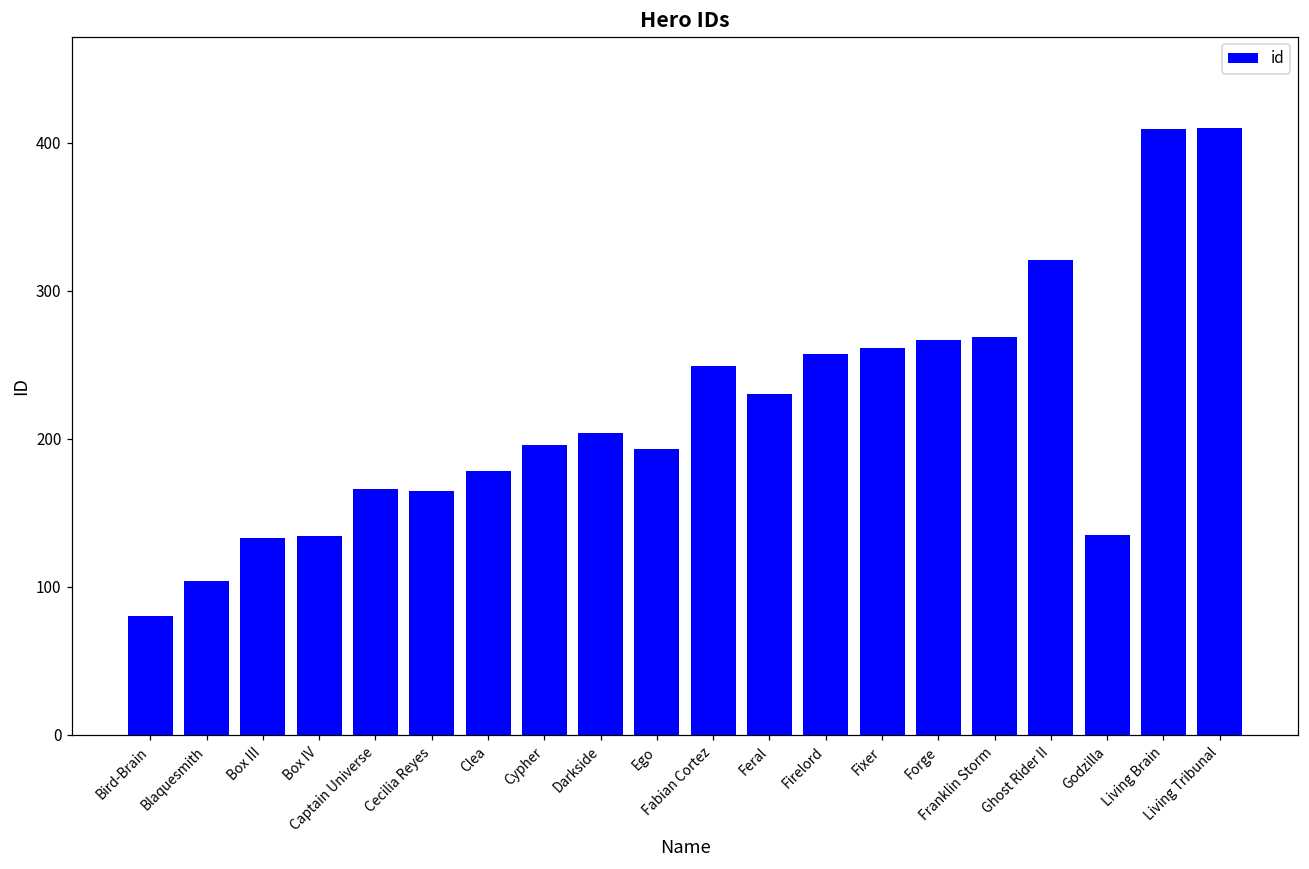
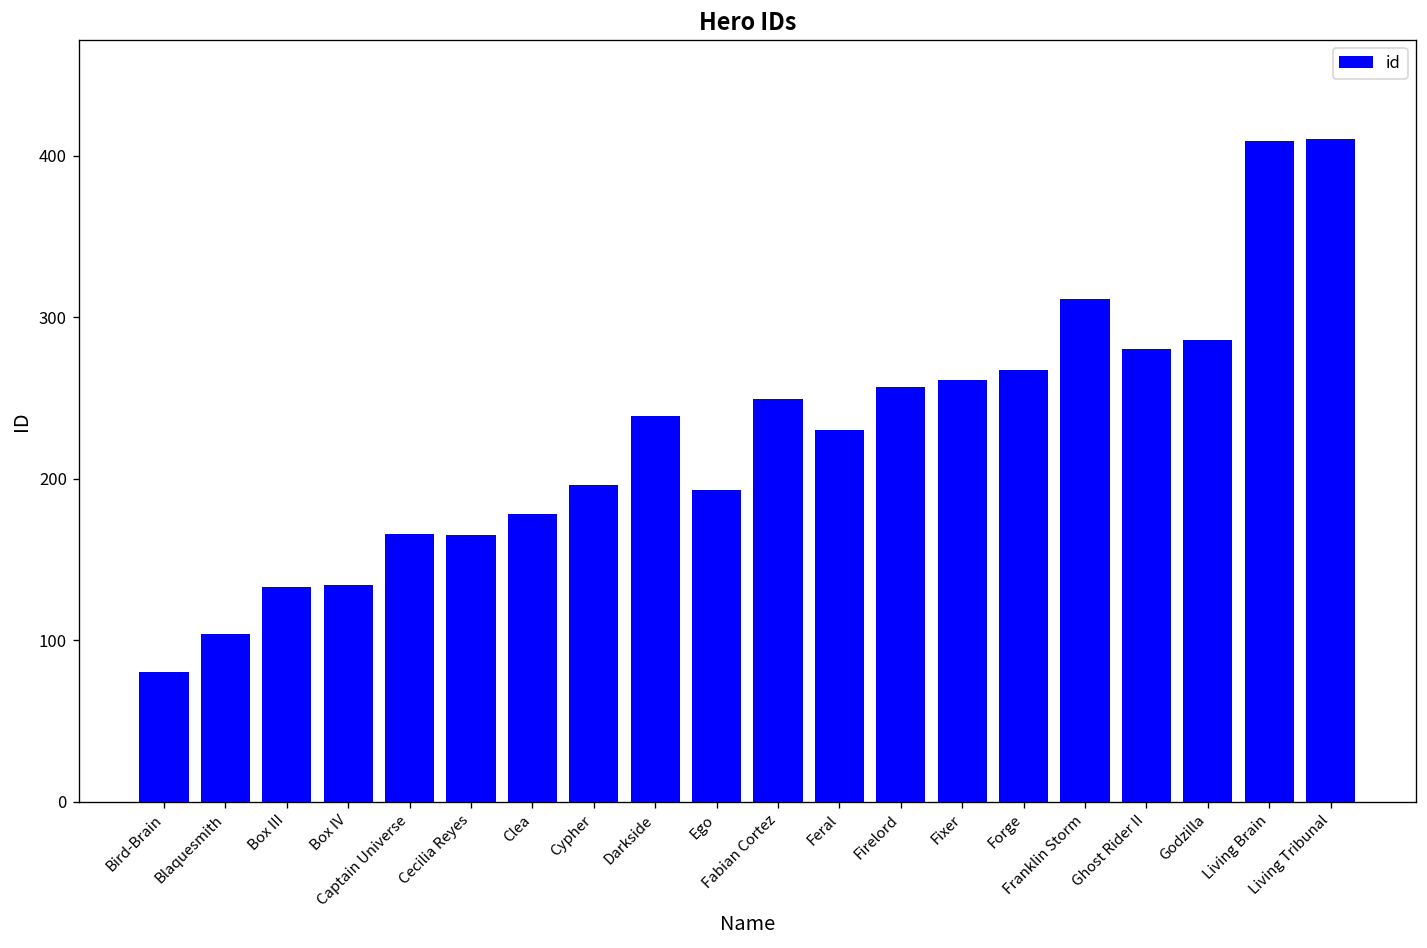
  {
    "Bird-Brain": 80,
    "Blaquesmith": 104,
    "Box III": 133,
    "Box IV": 134,
    "Captain Universe": 166,
    "Cecilia Reyes": 165,
    "Clea": 178,
    "Cypher": 196,
-   "Darkside": 204,
+   "Darkside": 239,
    "Ego": 193,
    "Fabian Cortez": 249,
    "Feral": 230,
    "Firelord": 257,
    "Fixer": 261,
    "Forge": 267,
-   "Franklin Storm": 269,
-   "Ghost Rider II": 321,
-   "Godzilla": 135,
+   "Franklin Storm": 311,
+   "Ghost Rider II": 280,
+   "Godzilla": 286,
    "Living Brain": 409,
    "Living Tribunal": 410
  }
